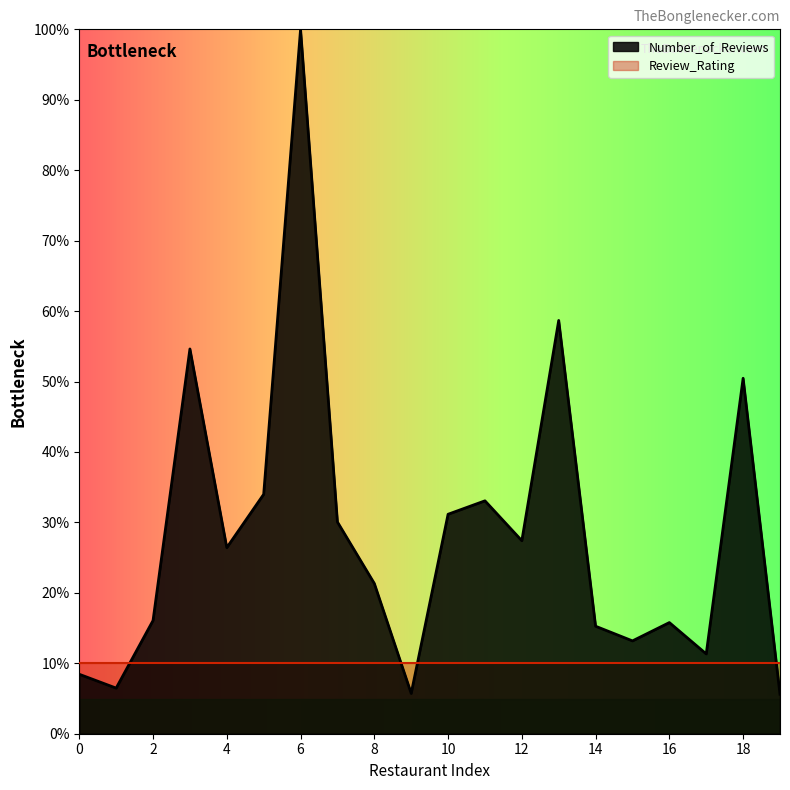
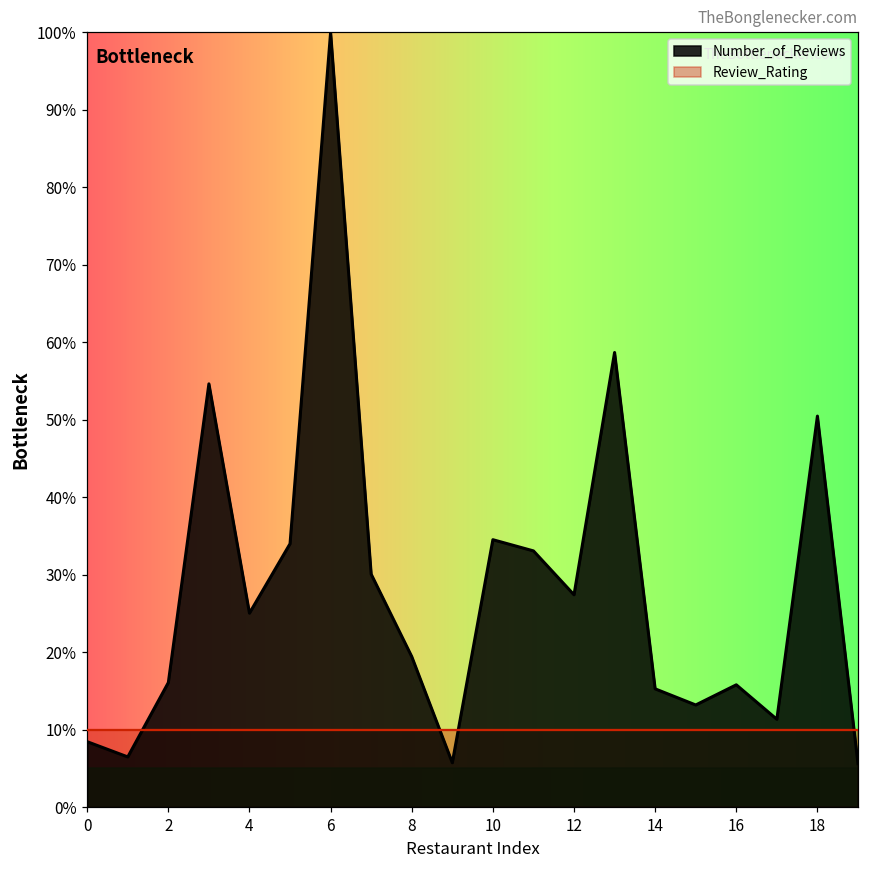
  {
    "Number_of_Reviews": {
      "0": "8%",
      "2": "16%",
-     "4": "26%",
+     "4": "25%",
      "6": "100%",
-     "8": "21%",
-     "10": "31%",
+     "8": "19%",
+     "10": "35%",
      "12": "27%",
      "14": "15%",
      "16": "16%",
      "18": "50%"
    },
    "Review_Rating": {
      "0": "10%",
      "2": "10%",
      "4": "10%",
      "6": "10%",
      "8": "10%",
      "10": "10%",
      "12": "10%",
      "14": "10%",
      "16": "10%",
      "18": "10%"
    }
  }
